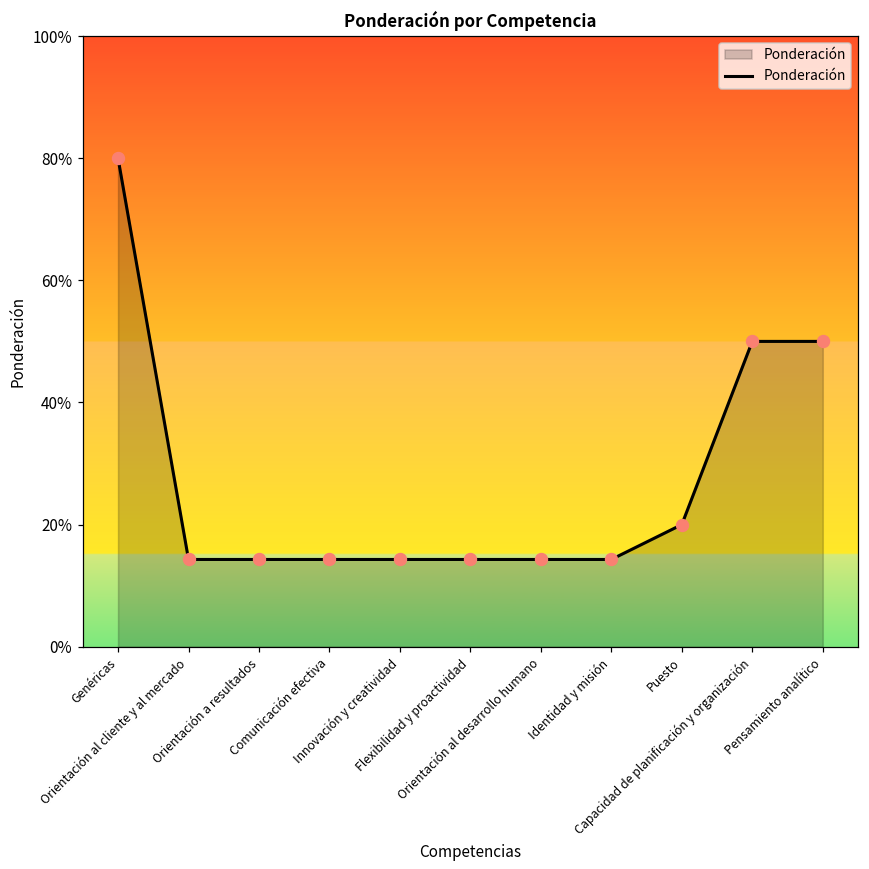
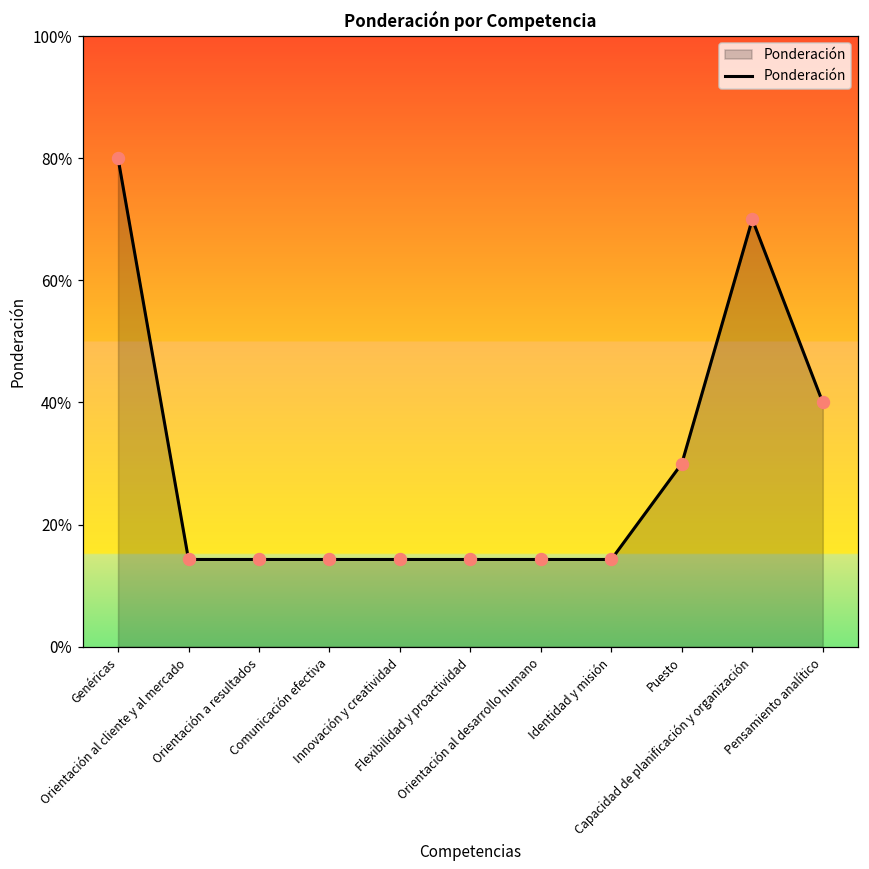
  {
    "Genéricas": "80%",
    "Orientación al cliente y al mercado": "14%",
    "Orientación a resultados": "14%",
    "Comunicación efectiva": "14%",
    "Innovación y creatividad": "14%",
    "Flexibilidad y proactividad": "14%",
    "Orientación al desarrollo humano": "14%",
    "Identidad y misión": "14%",
-   "Puesto": "20%",
-   "Capacidad de planificación y organización": "50%",
-   "Pensamiento analítico": "50%"
+   "Puesto": "30%",
+   "Capacidad de planificación y organización": "70%",
+   "Pensamiento analítico": "40%"
  }
